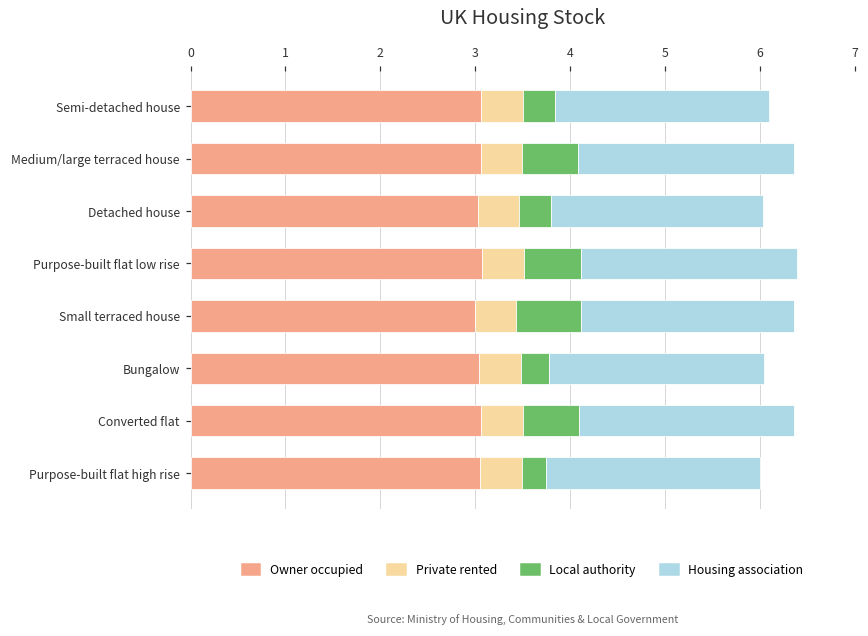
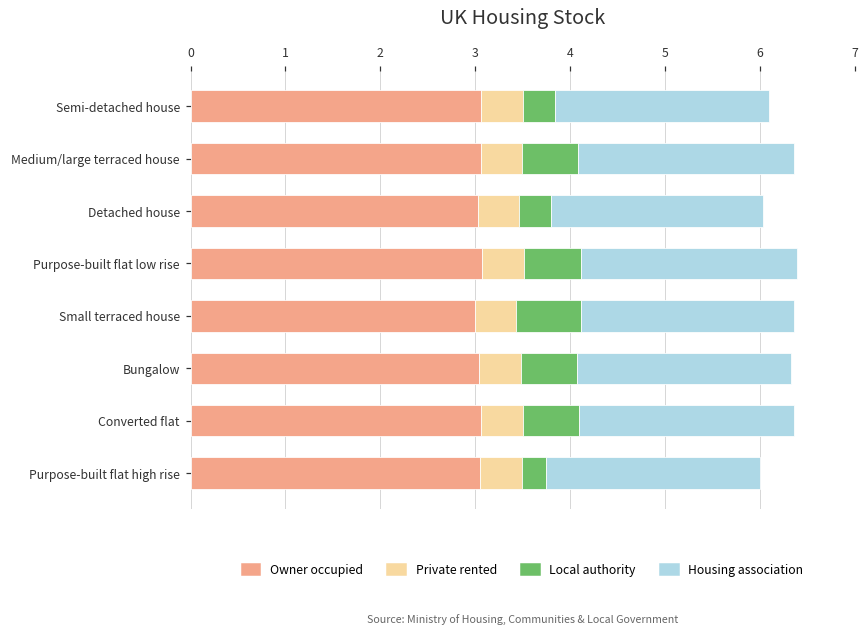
  {
    "Local authority": {
      "Semi-detached house": 0.3,
      "Medium/large terraced house": 0.6,
      "Detached house": 0.3,
      "Purpose-built flat low rise": 0.6,
      "Small terraced house": 0.7,
-     "Bungalow": 0.3,
+     "Bungalow": 0.6,
      "Converted flat": 0.6,
      "Purpose-built flat high rise": 0.2
    },
    "Housing association": {
      "Semi-detached house": 2.3,
      "Medium/large terraced house": 2.3,
      "Detached house": 2.2,
      "Purpose-built flat low rise": 2.3,
      "Small terraced house": 2.2,
      "Bungalow": 2.3,
      "Converted flat": 2.3,
      "Purpose-built flat high rise": 2.3
    }
  }
